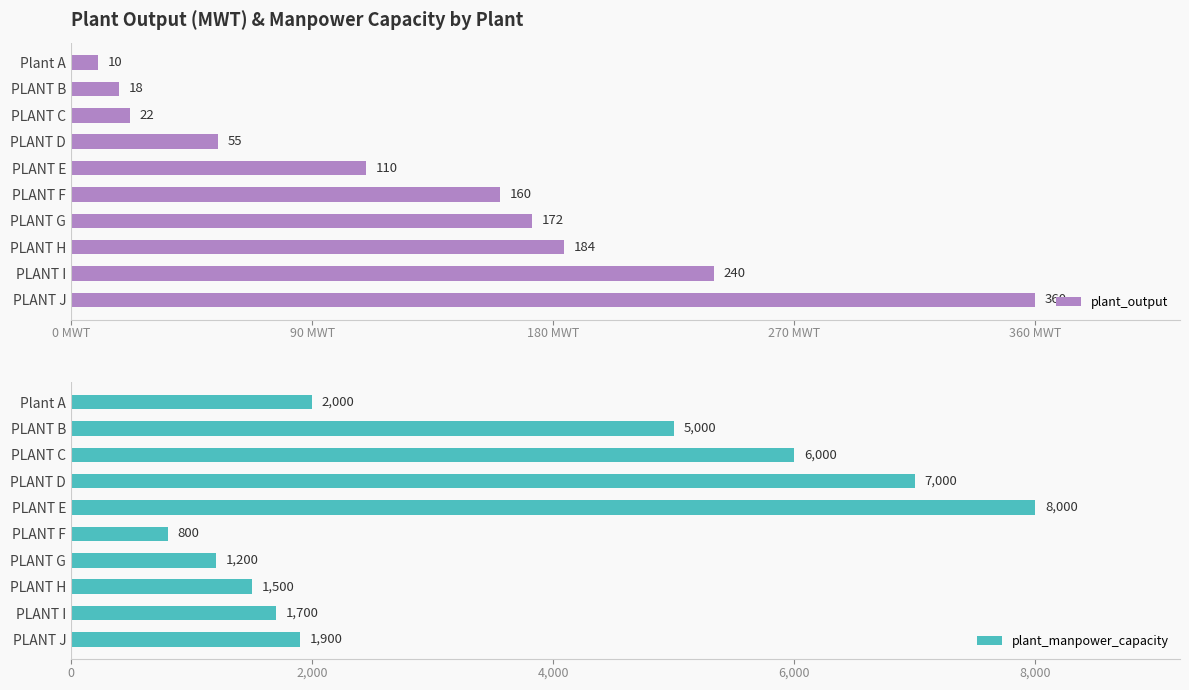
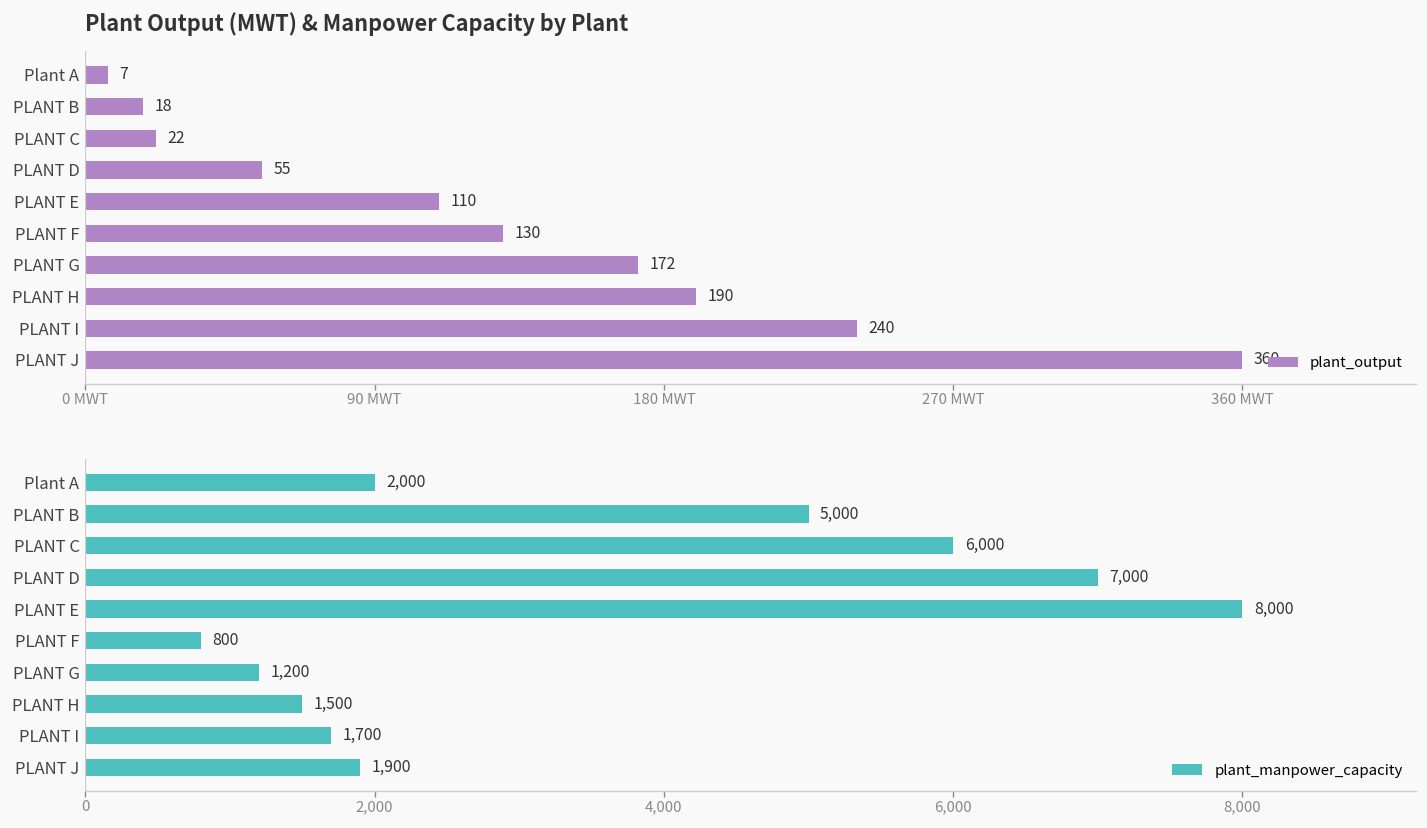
  {
    "Plant Output (MWT) & Manpower Capacity by Plant": {
-     "Plant A": 10,
+     "Plant A": 7,
      "PLANT B": 18,
      "PLANT C": 22,
      "PLANT D": 55,
      "PLANT E": 110,
-     "PLANT F": 160,
+     "PLANT F": 130,
      "PLANT G": 172,
-     "PLANT H": 184,
+     "PLANT H": 190,
      "PLANT I": 240,
      "PLANT J": 360
    }
  }
